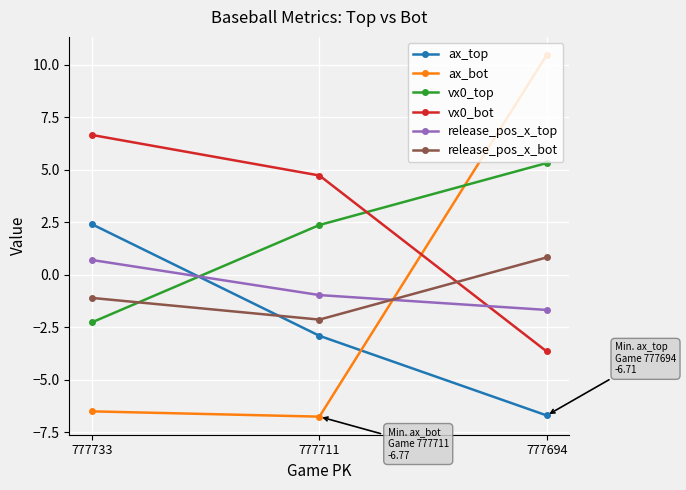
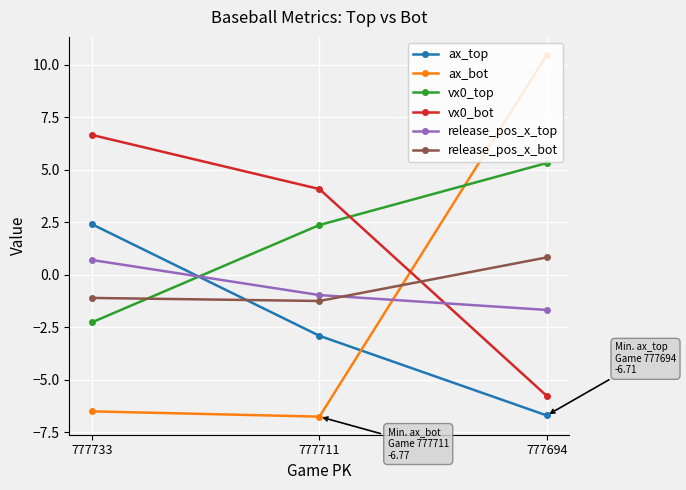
  {
    "ax_top": {
      "777733": 2.4,
      "777711": -2.9,
      "777694": -6.7
    },
    "ax_bot": {
      "777733": -6.5
    },
    "vx0_top": {
      "777733": -2.3,
      "777711": 2.4,
      "777694": 5.3
    },
    "vx0_bot": {
      "777733": 6.6,
-     "777711": 4.7,
-     "777694": -3.7
+     "777711": 4.1,
+     "777694": -5.8
    },
    "release_pos_x_top": {
      "777733": 0.7,
      "777711": -1.0,
      "777694": -1.7
    },
    "release_pos_x_bot": {
      "777733": -1.1,
-     "777711": -2.1,
+     "777711": -1.3,
      "777694": 0.8
    }
  }
